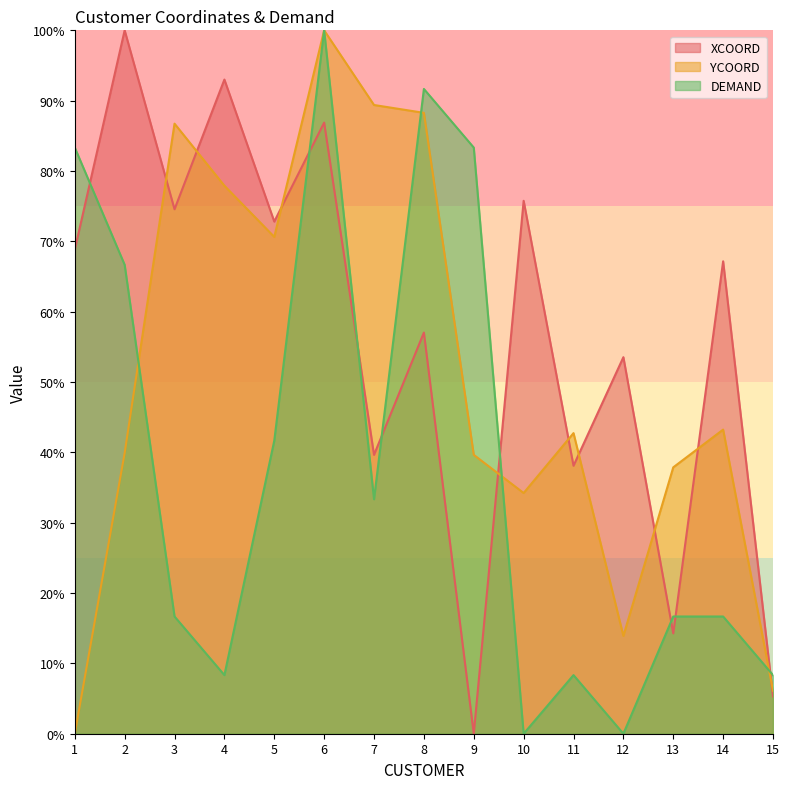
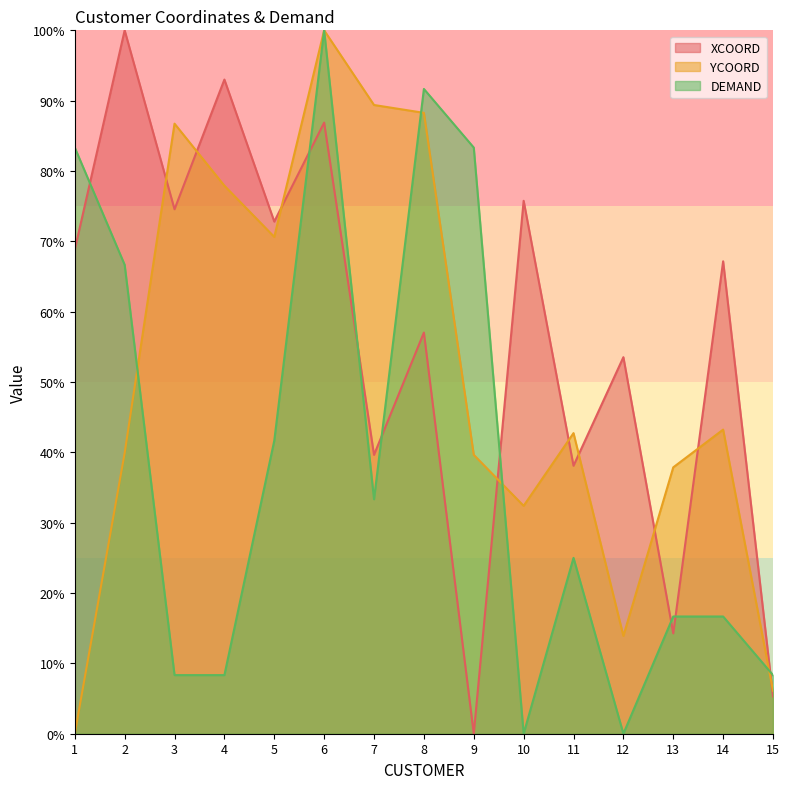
  {
    "XCOORD": {
      "1": "69%",
      "2": "100%",
      "3": "75%",
      "4": "93%",
      "5": "73%",
      "6": "87%",
      "7": "40%",
      "8": "57%",
      "9": "0%",
      "10": "76%",
      "11": "38%",
      "12": "54%",
      "13": "14%",
      "14": "67%",
      "15": "5%"
    },
    "YCOORD": {
      "1": "0%",
      "2": "40%",
      "3": "87%",
      "4": "78%",
      "5": "71%",
      "7": "89%",
      "8": "88%",
      "9": "40%",
-     "10": "34%",
+     "10": "32%",
      "11": "43%",
      "12": "14%",
      "13": "38%",
      "14": "43%",
      "15": "6%"
    },
    "DEMAND": {
      "1": "83%",
      "2": "67%",
-     "3": "17%",
+     "3": "8%",
      "4": "8%",
      "5": "42%",
      "7": "33%",
      "8": "92%",
      "9": "83%",
      "10": "0%",
-     "11": "8%",
+     "11": "25%",
      "12": "0%",
      "13": "17%",
      "14": "17%",
      "15": "8%"
    }
  }
